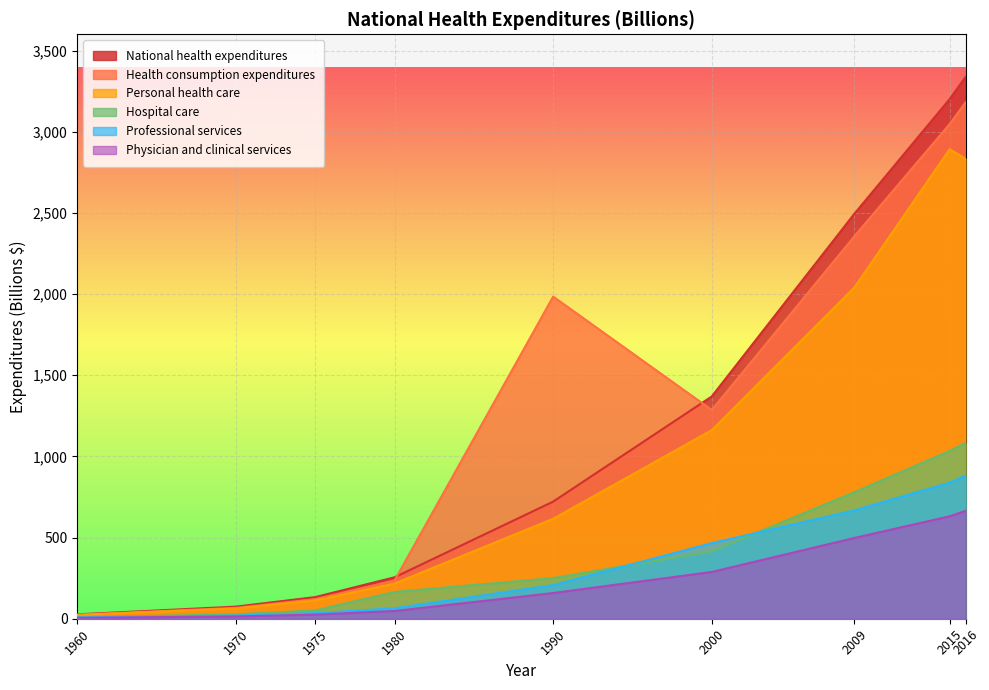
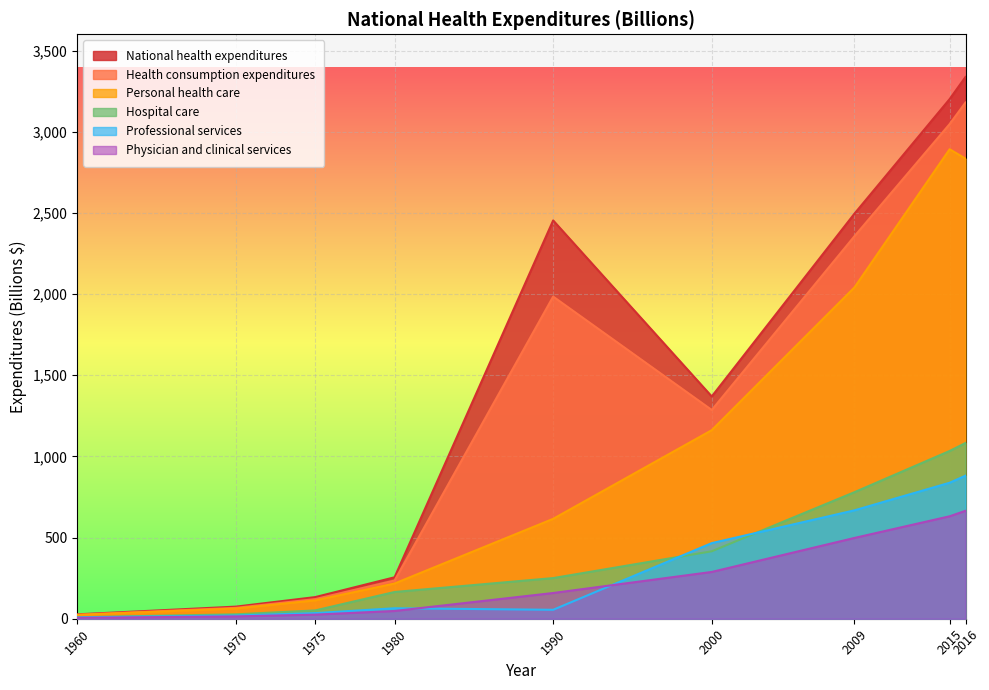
  {
    "National health expenditures": {
      "1980": "260",
-     "1990": "720",
+     "1990": "2,450",
      "2000": "1,370",
      "2009": "2,500",
      "2015": "3,200",
      "2016": "3,340"
    },
    "Health consumption expenditures": {
      "1980": "240",
      "1990": "1,980",
      "2000": "1,290",
      "2009": "2,360",
      "2015": "3,050",
      "2016": "3,180"
    },
    "Personal health care": {
      "1980": "220",
      "1990": "620",
      "2000": "1,160",
      "2009": "2,040",
      "2015": "2,890",
      "2016": "2,830"
    },
    "Hospital care": {
      "1975": "50",
      "1980": "160",
      "1990": "250",
      "2000": "420",
      "2009": "780",
      "2015": "1,030",
      "2016": "1,080"
    },
    "Professional services": {
      "1980": "60",
-     "1990": "210",
+     "1990": "60",
      "2000": "470",
      "2009": "670",
      "2015": "840",
      "2016": "880"
    },
    "Physician and clinical services": {
      "1980": "50",
      "1990": "160",
      "2000": "290",
      "2009": "500",
      "2015": "630",
      "2016": "660"
    }
  }
